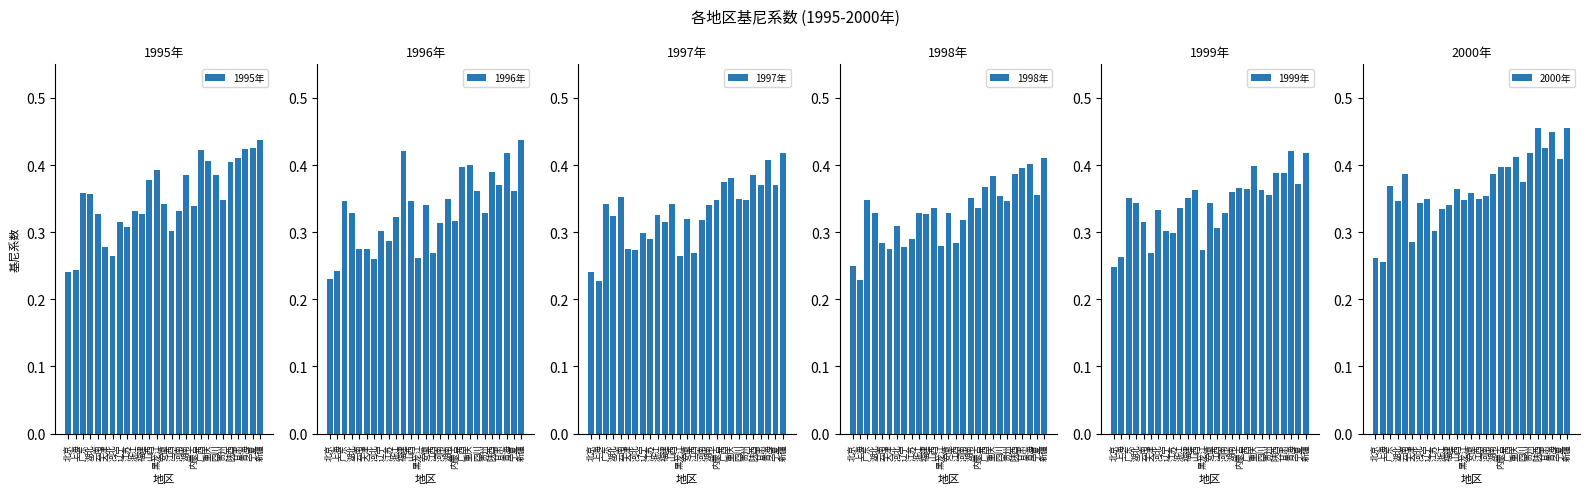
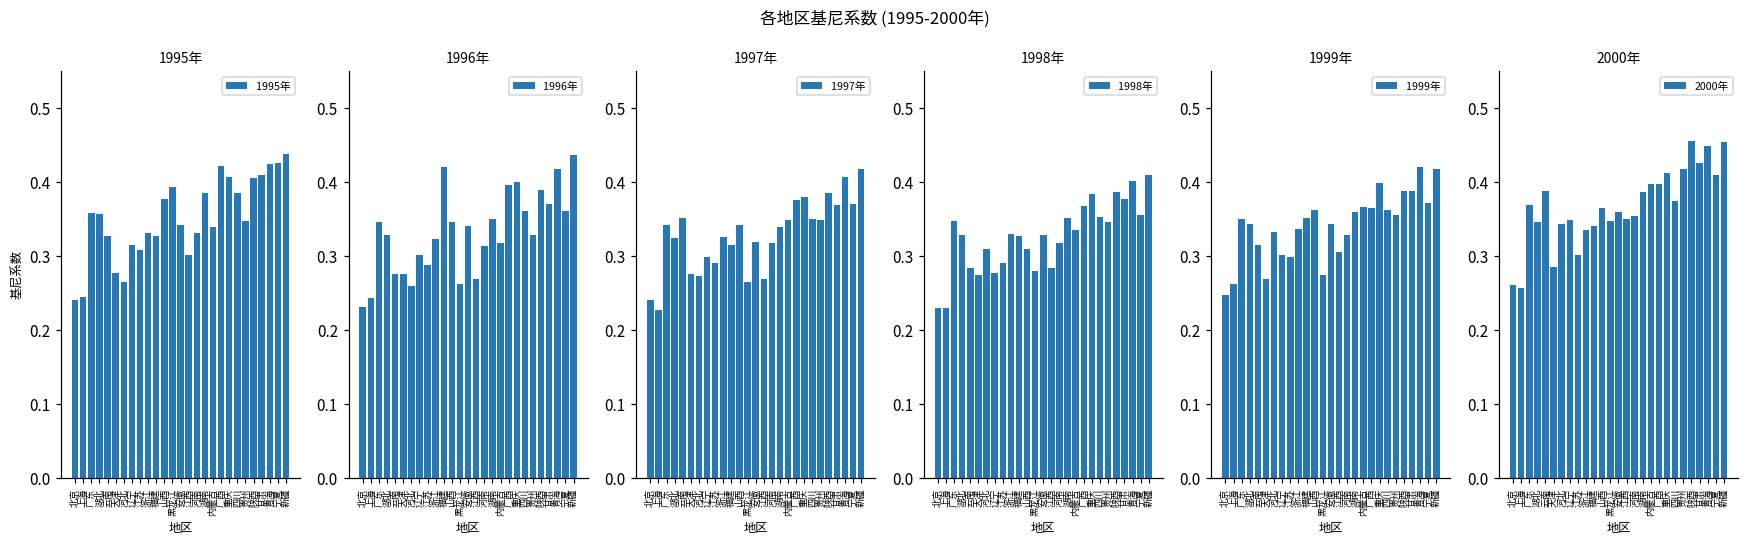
  {
    "1995年": {
      "北京": 0.24,
      "上海": 0.24,
      "广东": 0.36,
      "湖北": 0.36,
      "云南": 0.33,
      "天津": 0.28,
      "河北": 0.26,
      "辽宁": 0.32,
      "江苏": 0.31,
      "浙江": 0.33,
      "福建": 0.33,
      "山西": 0.38,
      "黑龙江": 0.39,
      "安徽": 0.34,
      "江西": 0.30,
      "河南": 0.33,
      "湖南": 0.38,
      "内蒙古": 0.34,
      "广西": 0.42,
      "重庆": 0.41,
      "四川": 0.39,
      "贵州": 0.35,
      "陕西": 0.41,
      "甘肃": 0.41,
      "青海": 0.42,
      "宁夏": 0.43,
      "新疆": 0.44
    },
    "1996年": {
      "北京": 0.23,
      "上海": 0.24,
      "广东": 0.35,
      "湖北": 0.33,
      "云南": 0.28,
      "天津": 0.28,
      "河北": 0.26,
      "辽宁": 0.30,
      "江苏": 0.29,
      "浙江": 0.32,
      "福建": 0.42,
      "山西": 0.35,
      "黑龙江": 0.26,
      "安徽": 0.34,
      "江西": 0.27,
      "河南": 0.31,
      "湖南": 0.35,
      "内蒙古": 0.32,
      "广西": 0.40,
      "重庆": 0.40,
      "四川": 0.36,
      "贵州": 0.33,
      "陕西": 0.39,
      "甘肃": 0.37,
      "青海": 0.42,
      "宁夏": 0.36,
      "新疆": 0.44
    },
    "1997年": {
      "北京": 0.24,
      "上海": 0.23,
      "广东": 0.34,
      "湖北": 0.32,
      "云南": 0.35,
      "天津": 0.28,
      "河北": 0.27,
      "辽宁": 0.30,
      "江苏": 0.29,
      "浙江": 0.33,
      "福建": 0.32,
      "山西": 0.34,
      "黑龙江": 0.26,
      "安徽": 0.32,
      "江西": 0.27,
      "河南": 0.32,
      "湖南": 0.34,
      "内蒙古": 0.35,
      "广西": 0.38,
      "重庆": 0.38,
      "四川": 0.35,
      "贵州": 0.35,
      "陕西": 0.38,
      "甘肃": 0.37,
      "青海": 0.41,
      "宁夏": 0.37,
      "新疆": 0.42
    },
    "1998年": {
-     "北京": 0.25,
+     "北京": 0.23,
      "上海": 0.23,
      "广东": 0.35,
      "湖北": 0.33,
      "云南": 0.28,
      "天津": 0.27,
      "河北": 0.31,
      "辽宁": 0.28,
      "江苏": 0.29,
      "浙江": 0.33,
      "福建": 0.33,
-     "山西": 0.34,
+     "山西": 0.31,
      "黑龙江": 0.28,
      "安徽": 0.33,
      "江西": 0.28,
      "河南": 0.32,
      "湖南": 0.35,
      "内蒙古": 0.34,
      "广西": 0.37,
      "重庆": 0.38,
      "四川": 0.35,
      "贵州": 0.35,
      "陕西": 0.39,
-     "甘肃": 0.40,
+     "甘肃": 0.38,
      "青海": 0.40,
      "宁夏": 0.36,
      "新疆": 0.41
    },
    "1999年": {
      "北京": 0.25,
      "上海": 0.26,
      "广东": 0.35,
      "湖北": 0.34,
      "云南": 0.31,
      "天津": 0.27,
      "河北": 0.33,
      "辽宁": 0.30,
      "江苏": 0.30,
      "浙江": 0.34,
      "福建": 0.35,
      "山西": 0.36,
      "黑龙江": 0.27,
      "安徽": 0.34,
      "江西": 0.31,
      "河南": 0.33,
      "湖南": 0.36,
      "内蒙古": 0.37,
      "广西": 0.36,
      "重庆": 0.40,
      "四川": 0.36,
      "贵州": 0.36,
      "陕西": 0.39,
      "甘肃": 0.39,
      "青海": 0.42,
      "宁夏": 0.37,
      "新疆": 0.42
    },
    "2000年": {
      "北京": 0.26,
      "上海": 0.26,
      "广东": 0.37,
      "湖北": 0.35,
      "云南": 0.39,
      "天津": 0.29,
      "河北": 0.34,
      "辽宁": 0.35,
      "江苏": 0.30,
      "浙江": 0.34,
      "福建": 0.34,
      "山西": 0.36,
      "黑龙江": 0.35,
      "安徽": 0.36,
      "江西": 0.35,
      "河南": 0.35,
      "湖南": 0.39,
      "内蒙古": 0.40,
      "广西": 0.40,
      "重庆": 0.41,
      "四川": 0.38,
      "贵州": 0.42,
      "陕西": 0.46,
      "甘肃": 0.43,
      "青海": 0.45,
      "宁夏": 0.41,
      "新疆": 0.45
    }
  }
